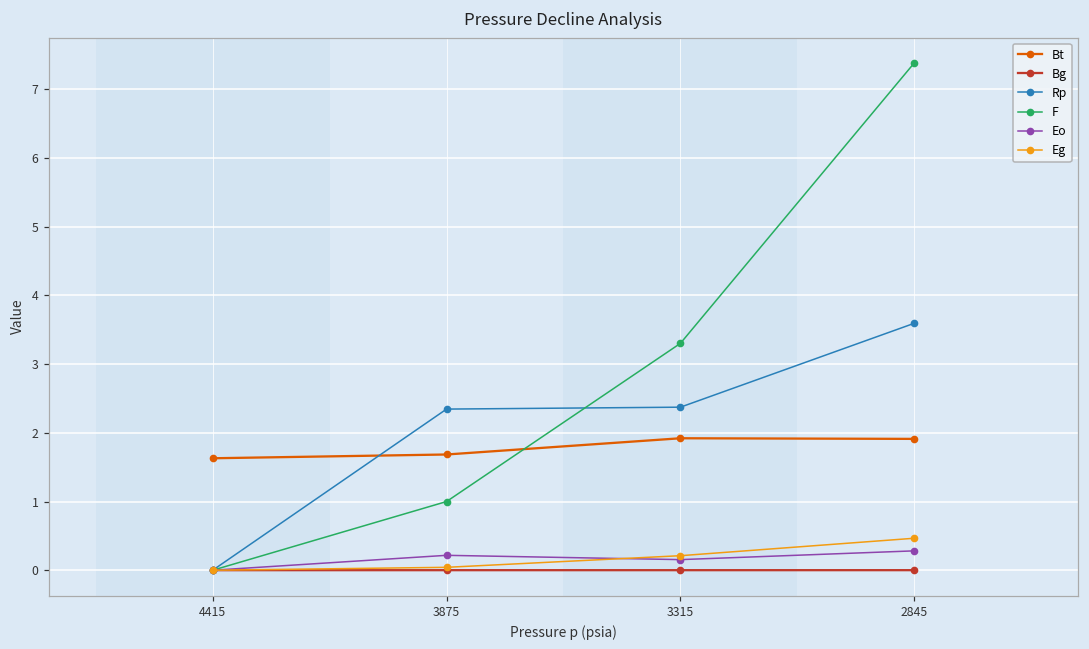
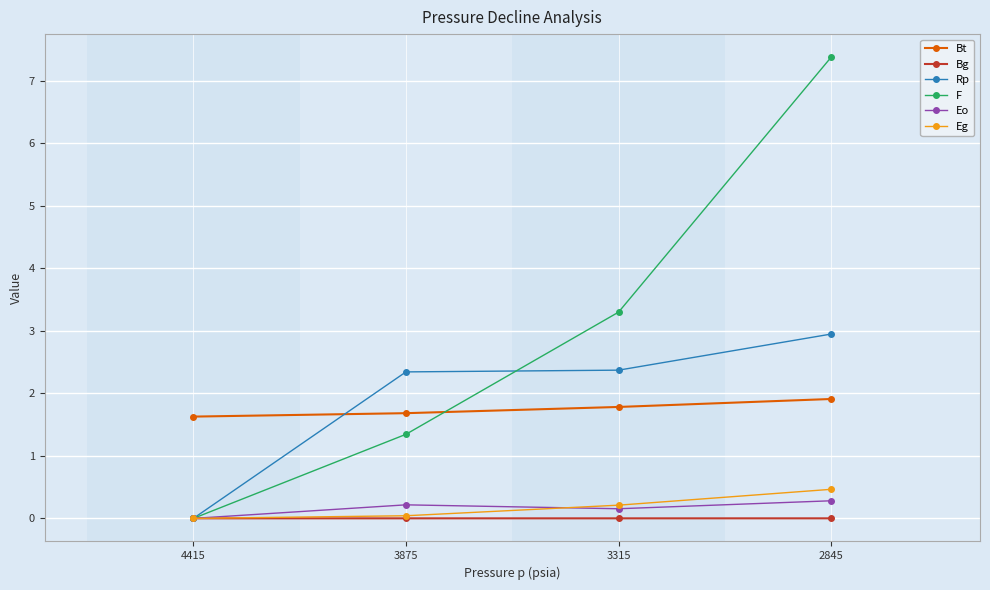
  {
    "Bt": {
      "4415": 1.6,
      "3875": 1.7,
-     "3315": 1.9,
+     "3315": 1.8,
      "2845": 1.9
    },
    "Bg": {
      "3315": 0.0,
      "2845": 0.0
    },
    "Rp": {
      "3875": 2.3,
      "3315": 2.4,
-     "2845": 3.6
+     "2845": 3.0
    },
    "F": {
-     "3875": 1.0,
+     "3875": 1.3,
      "3315": 3.3,
      "2845": 7.4
    },
    "Eo": {
      "3875": 0.2,
      "3315": 0.2,
      "2845": 0.3
    },
    "Eg": {
      "3315": 0.2,
      "2845": 0.5
    }
  }
